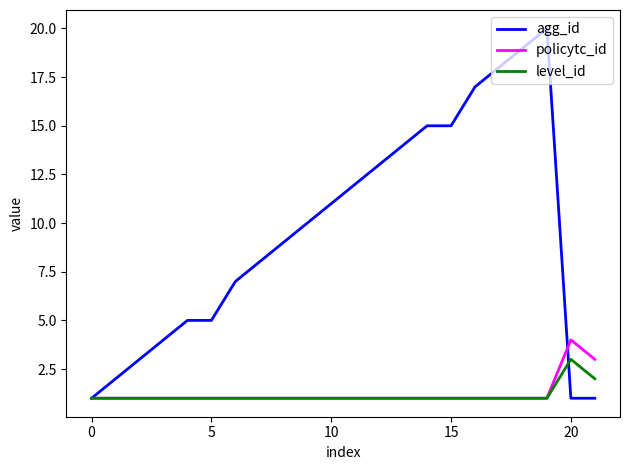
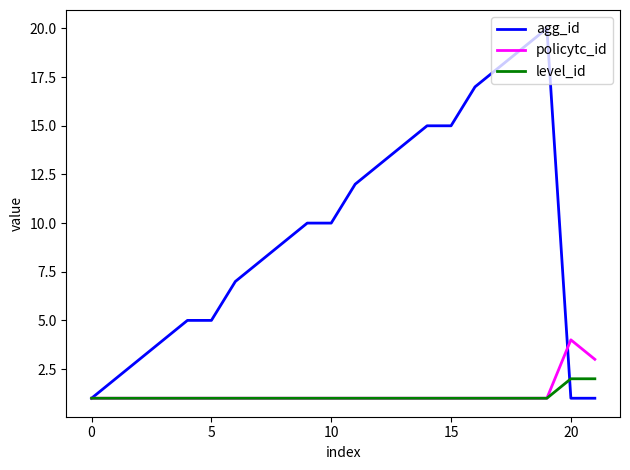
  {
    "agg_id": {
      "5": 5,
-     "10": 11,
+     "10": 10,
      "15": 15,
      "20": 1
    },
    "policytc_id": {
      "20": 4
    },
    "level_id": {
-     "20": 3
+     "20": 2
    }
  }
